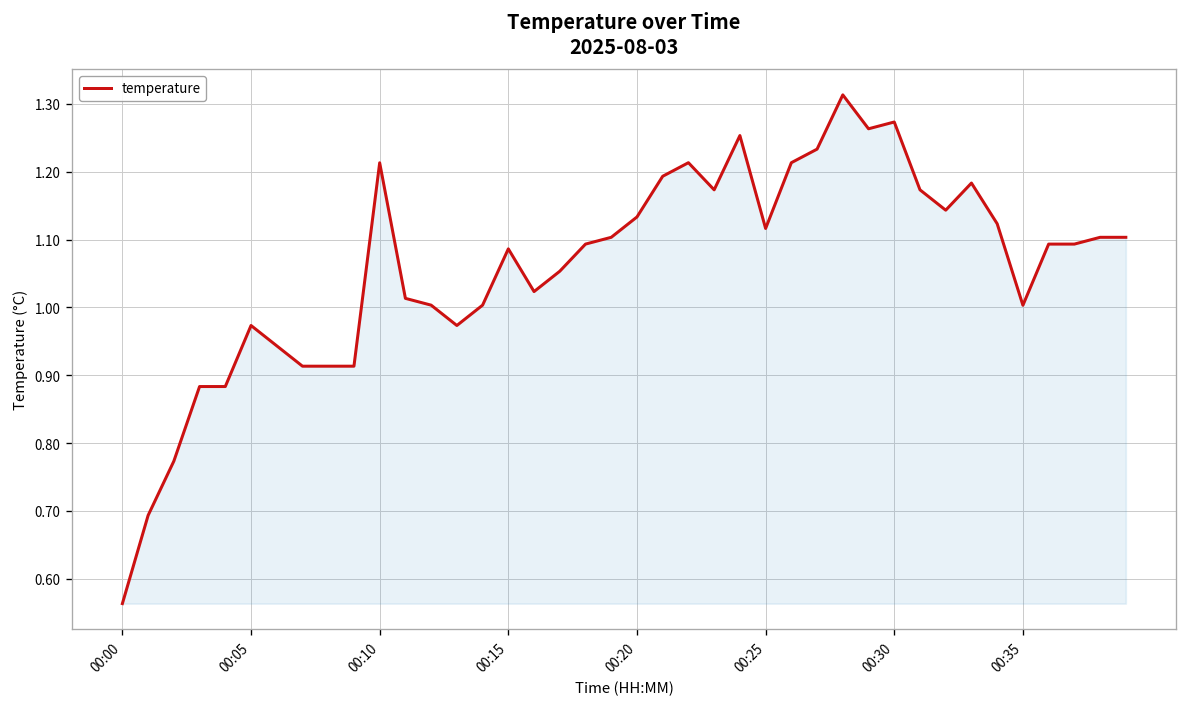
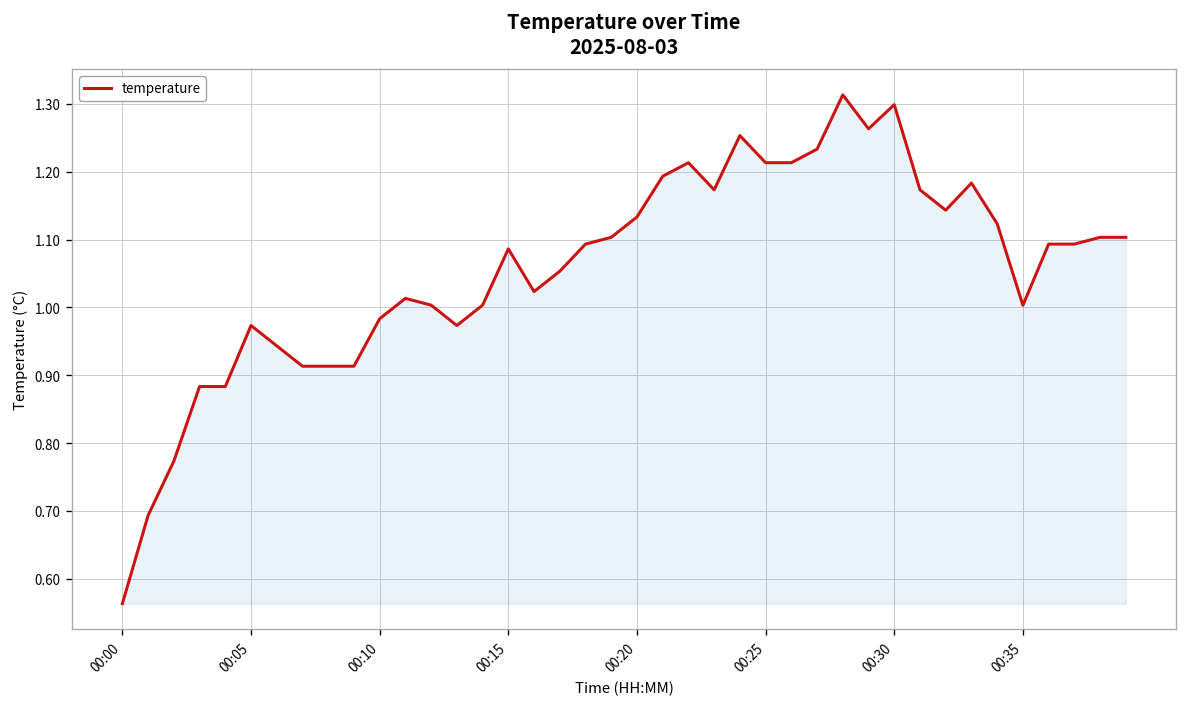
  {
    "00:00": 0.56,
    "00:05": 0.97,
-   "00:10": 1.21,
+   "00:10": 0.98,
    "00:15": 1.09,
    "00:20": 1.13,
-   "00:25": 1.12,
-   "00:30": 1.27,
+   "00:25": 1.21,
+   "00:30": 1.30,
    "00:35": 1.00
  }
